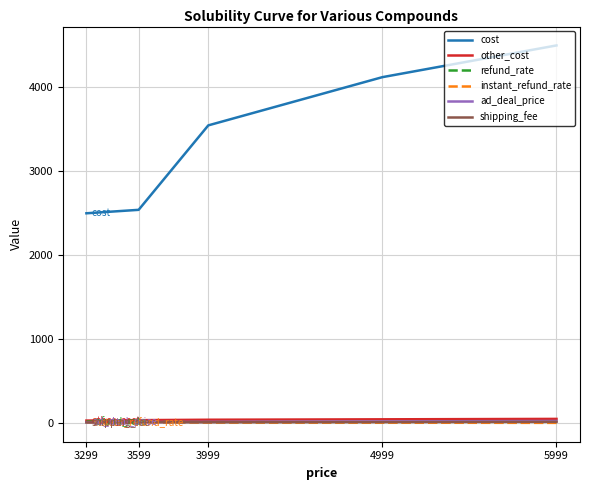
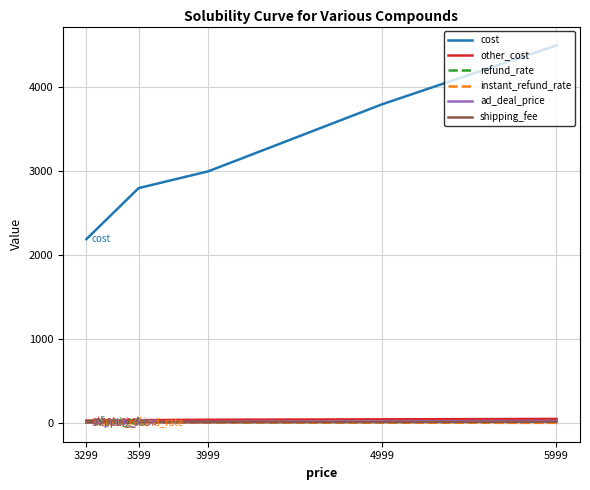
  {
    "cost": {
-     "3299": 2500,
-     "3599": 2500,
-     "3999": 3500,
-     "4999": 4100
+     "3299": 2200,
+     "3599": 2800,
+     "3999": 3000,
+     "4999": 3800
    }
  }
